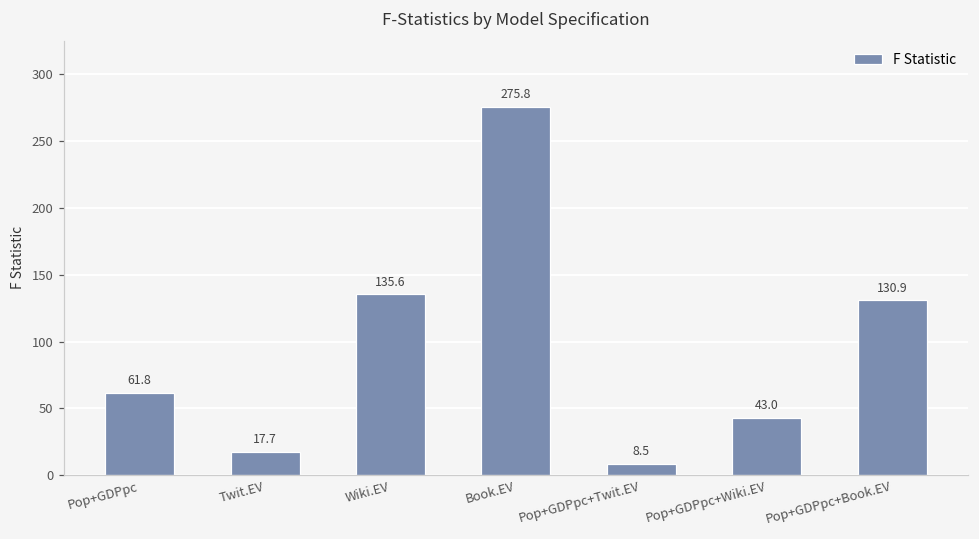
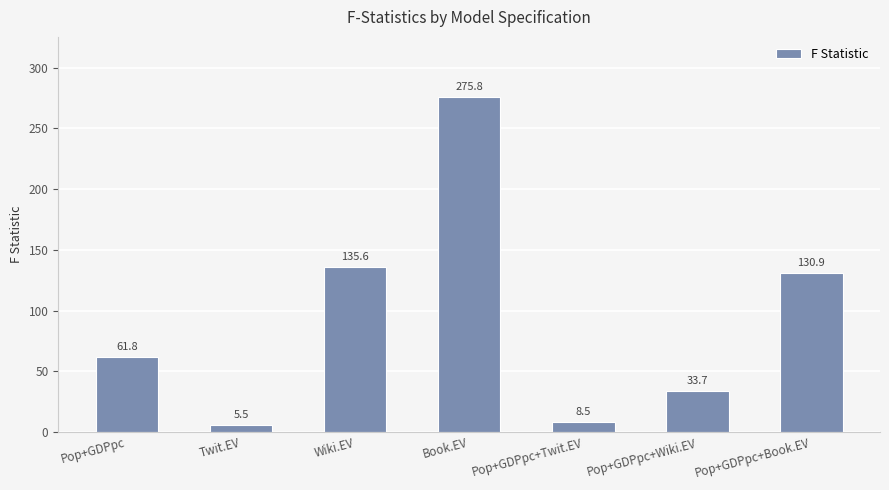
  {
    "Pop+GDPpc": 61.8,
-   "Twit.EV": 17.7,
+   "Twit.EV": 5.5,
    "Wiki.EV": 135.6,
    "Book.EV": 275.8,
    "Pop+GDPpc+Twit.EV": 8.5,
-   "Pop+GDPpc+Wiki.EV": 43.0,
+   "Pop+GDPpc+Wiki.EV": 33.7,
    "Pop+GDPpc+Book.EV": 130.9
  }
